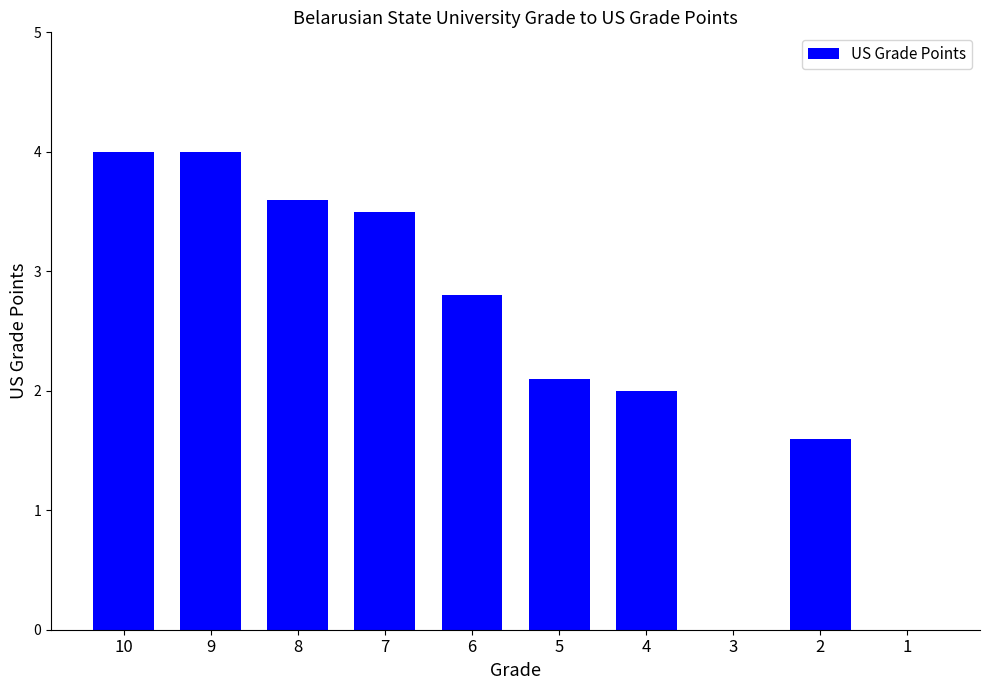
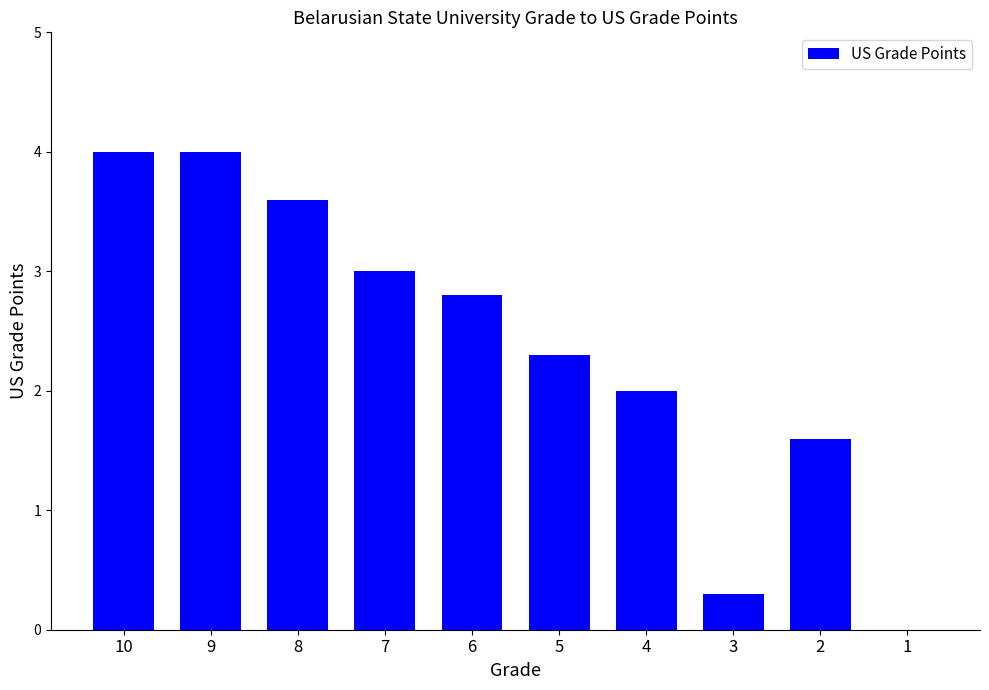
  {
    "10": 4.0,
    "9": 4.0,
    "8": 3.6,
-   "7": 3.5,
+   "7": 3.0,
    "6": 2.8,
-   "5": 2.1,
+   "5": 2.3,
    "4": 2.0,
-   "3": 0.0,
+   "3": 0.3,
    "2": 1.6,
    "1": 0.0
  }
